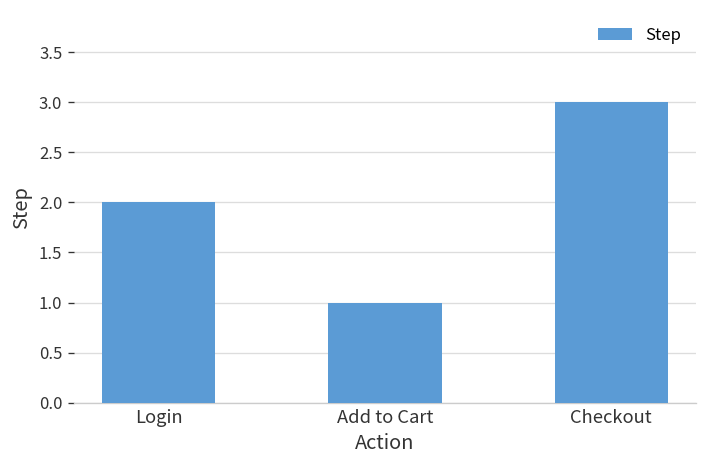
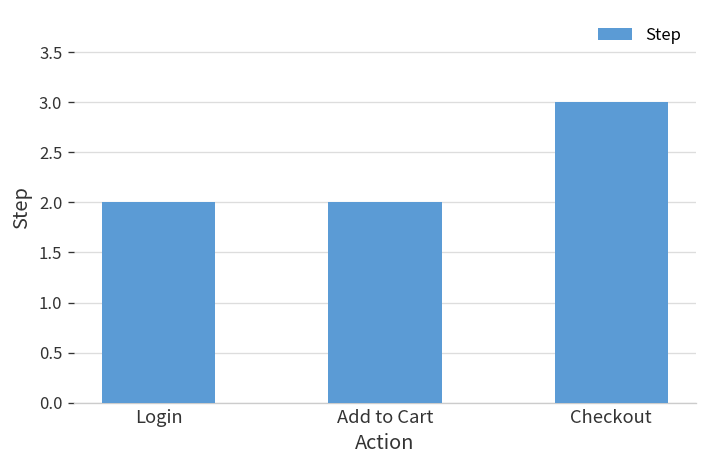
  {
    "Login": 2,
-   "Add to Cart": 1,
+   "Add to Cart": 2,
    "Checkout": 3
  }
